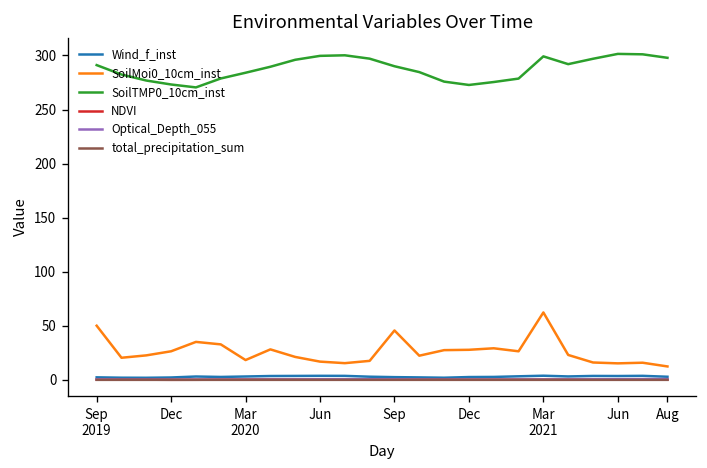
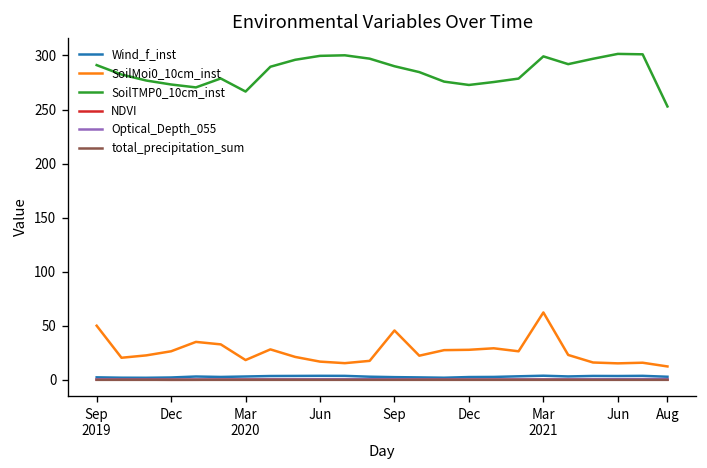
  {
    "Wind_f_inst": {
      "Mar 2020": 0,
      "Mar 2021": 0
    },
    "SoilMoi0_10cm_inst": {
      "Sep 2019": 50,
      "Mar 2020": 20,
      "Sep": 50,
      "Mar 2021": 60,
      "Aug": 10
    },
    "SoilTMP0_10cm_inst": {
      "Sep 2019": 290,
-     "Mar 2020": 280,
+     "Mar 2020": 270,
      "Sep": 290,
      "Mar 2021": 300,
-     "Aug": 300
+     "Aug": 250
    },
    "total_precipitation_sum": {
      "Mar 2020": 0,
      "Mar 2021": 0
    }
  }
